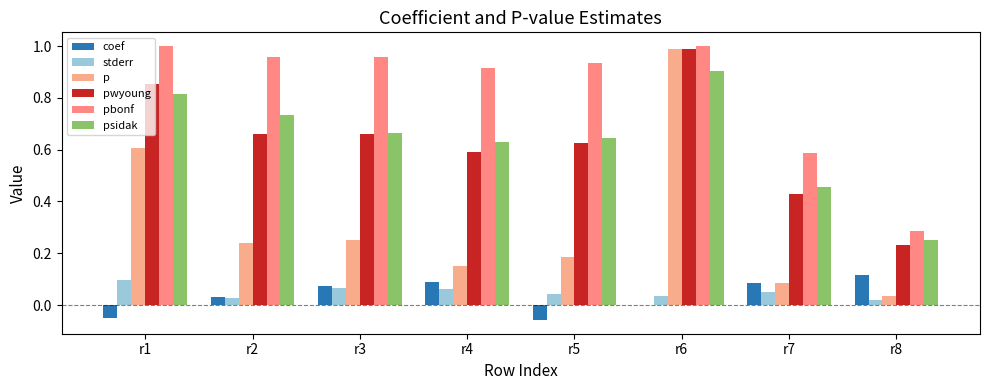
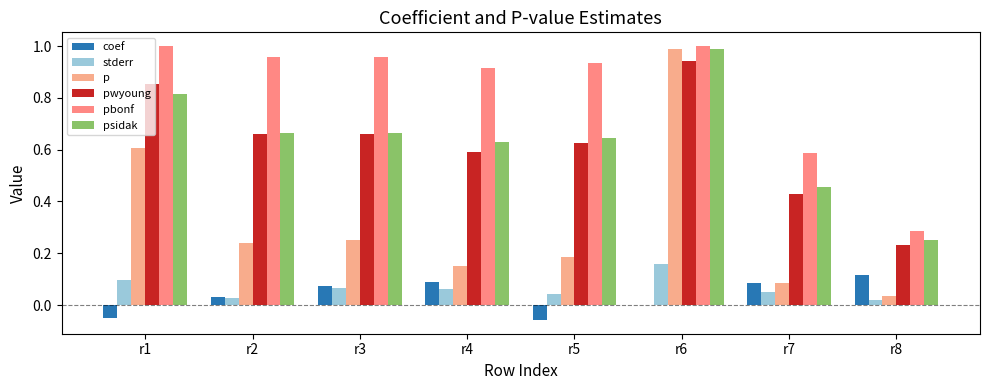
  {
    "coef": {
      "r1": -0.05,
      "r2": 0.03,
      "r3": 0.07,
      "r4": 0.09,
      "r5": -0.06,
      "r7": 0.09,
      "r8": 0.12
    },
    "stderr": {
      "r1": 0.10,
      "r2": 0.03,
      "r3": 0.06,
      "r4": 0.06,
      "r5": 0.04,
-     "r6": 0.04,
+     "r6": 0.16,
      "r7": 0.05,
      "r8": 0.02
    },
    "pwyoung": {
      "r2": 0.66,
      "r3": 0.66,
      "r4": 0.59,
      "r5": 0.62,
-     "r6": 0.99,
+     "r6": 0.94,
      "r7": 0.43,
      "r8": 0.23
    },
    "psidak": {
      "r1": 0.81,
-     "r2": 0.73,
+     "r2": 0.67,
      "r3": 0.67,
      "r4": 0.63,
      "r5": 0.64,
-     "r6": 0.90,
+     "r6": 0.99,
      "r7": 0.46,
      "r8": 0.25
    }
  }
